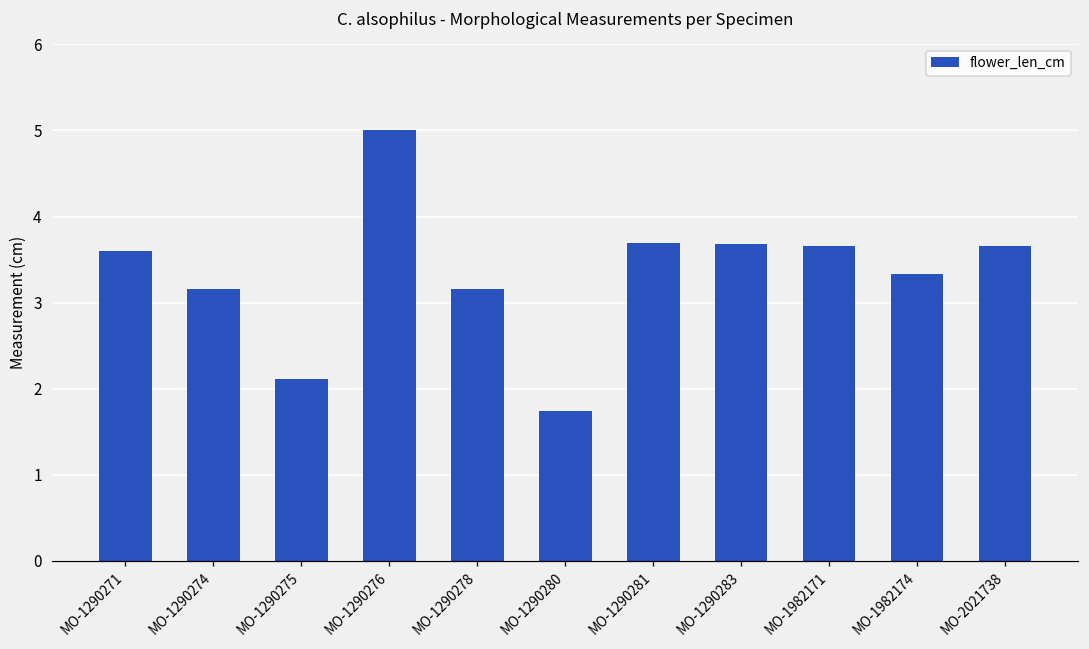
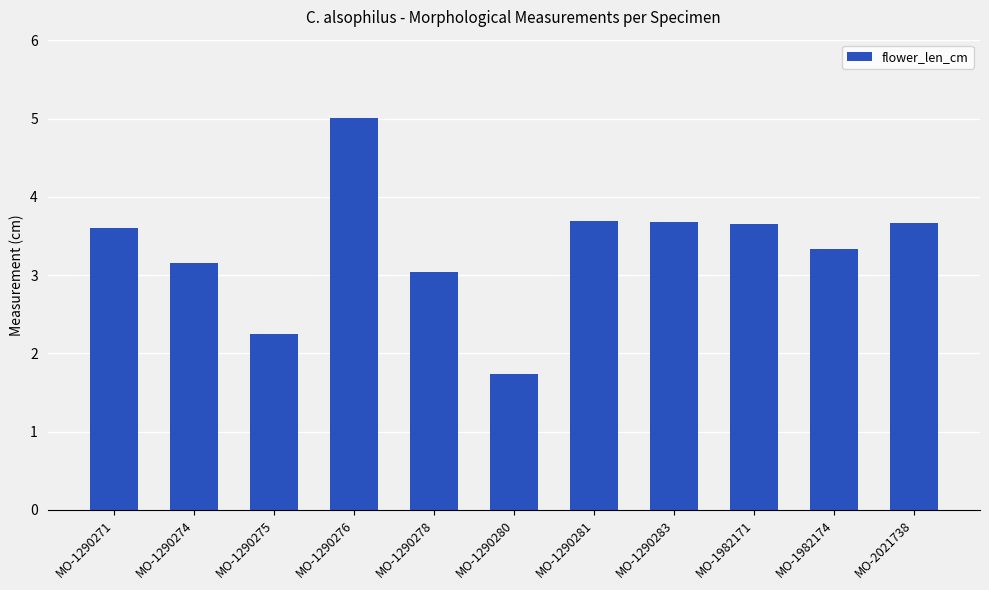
  {
    "MO-1290271": 3.6,
    "MO-1290274": 3.2,
-   "MO-1290275": 2.1,
+   "MO-1290275": 2.2,
    "MO-1290276": 5.0,
-   "MO-1290278": 3.2,
+   "MO-1290278": 3.0,
    "MO-1290280": 1.7,
    "MO-1290281": 3.7,
    "MO-1290283": 3.7,
    "MO-1982171": 3.7,
    "MO-1982174": 3.3,
    "MO-2021738": 3.7
  }
